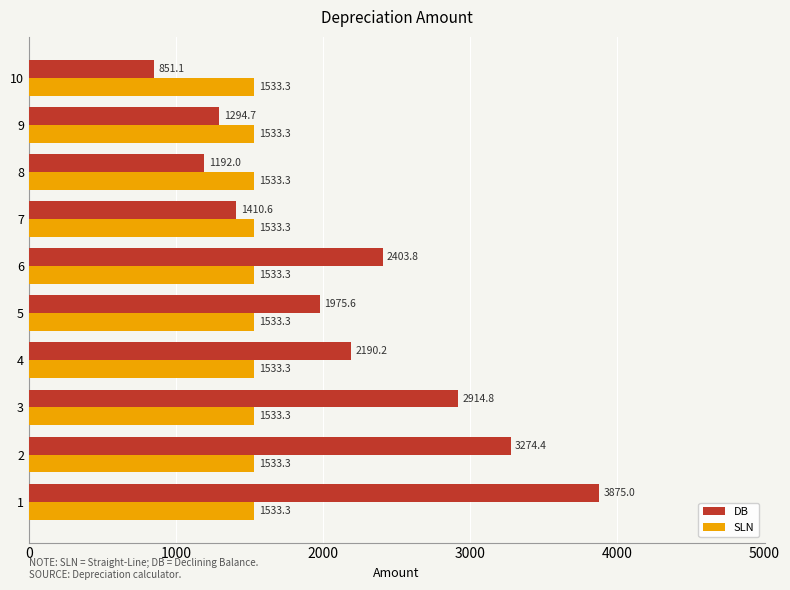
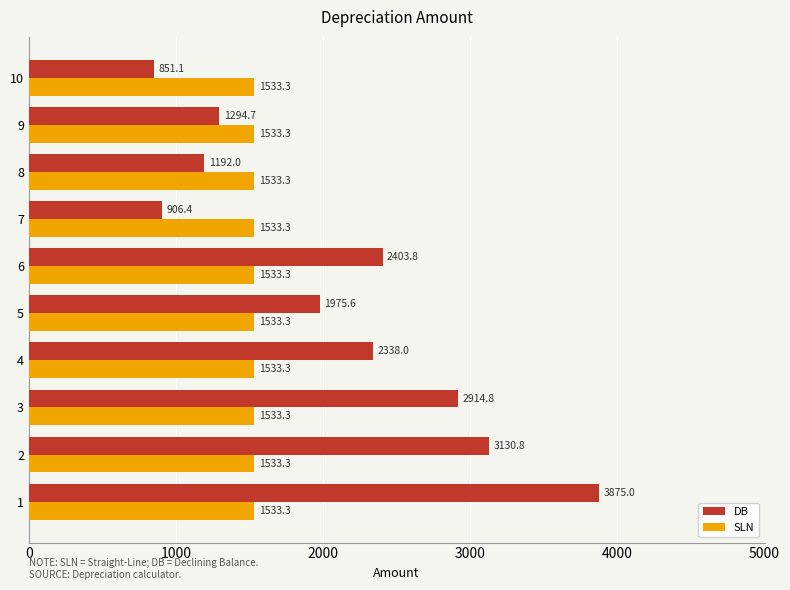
  {
    "DB": {
      "10": 851.1,
      "9": 1294.7,
      "8": 1192.0,
-     "7": 1410.6,
+     "7": 906.4,
      "6": 2403.8,
      "5": 1975.6,
-     "4": 2190.2,
+     "4": 2338.0,
      "3": 2914.8,
-     "2": 3274.4,
+     "2": 3130.8,
      "1": 3875.0
    },
    "SLN": {
      "10": 1533.3,
      "9": 1533.3,
      "8": 1533.3,
      "7": 1533.3,
      "6": 1533.3,
      "5": 1533.3,
      "4": 1533.3,
      "3": 1533.3,
      "2": 1533.3,
      "1": 1533.3
    }
  }
